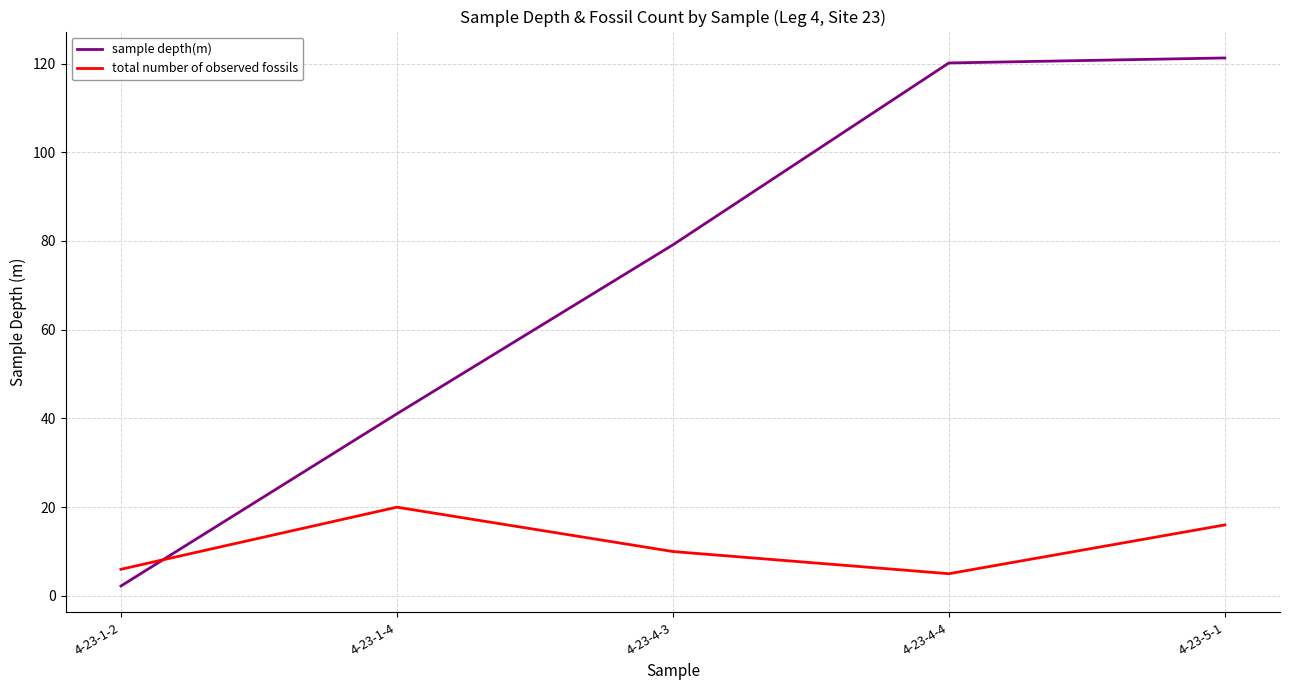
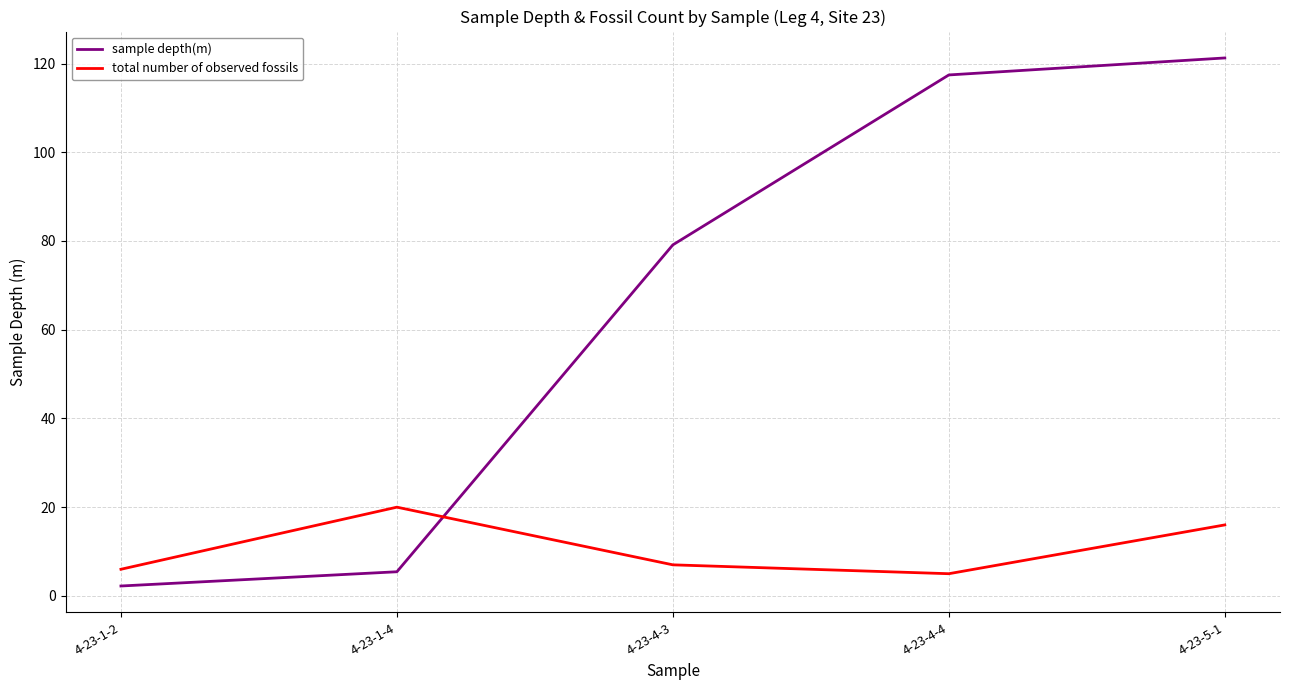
  {
    "sample depth(m)": {
      "4-23-1-2": 2,
-     "4-23-1-4": 41,
+     "4-23-1-4": 5,
      "4-23-4-3": 79,
-     "4-23-4-4": 120,
+     "4-23-4-4": 117,
      "4-23-5-1": 121
    },
    "total number of observed fossils": {
      "4-23-1-2": 6,
      "4-23-1-4": 20,
-     "4-23-4-3": 10,
+     "4-23-4-3": 7,
      "4-23-4-4": 5,
      "4-23-5-1": 16
    }
  }
